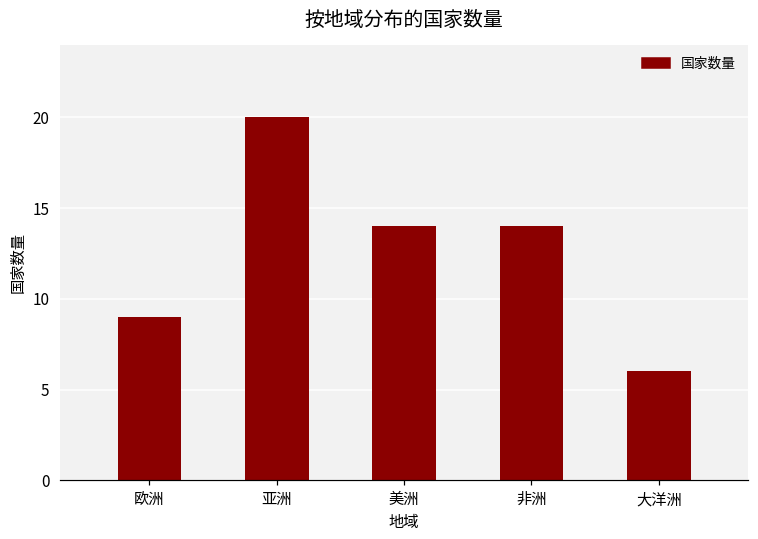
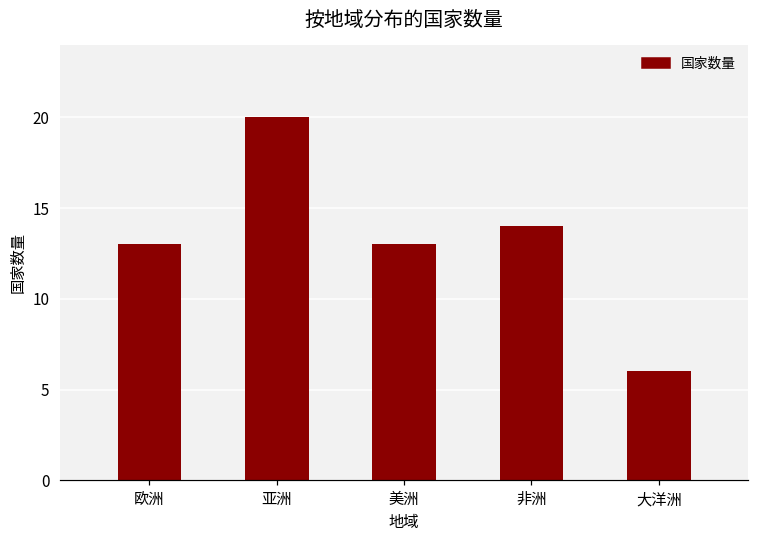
  {
-   "欧洲": 9,
+   "欧洲": 13,
    "亚洲": 20,
-   "美洲": 14,
+   "美洲": 13,
    "非洲": 14,
    "大洋洲": 6
  }
